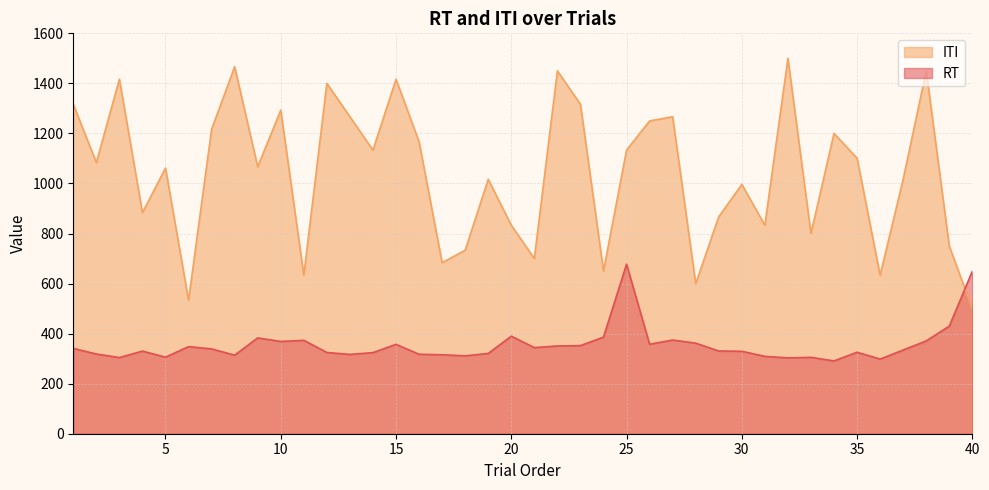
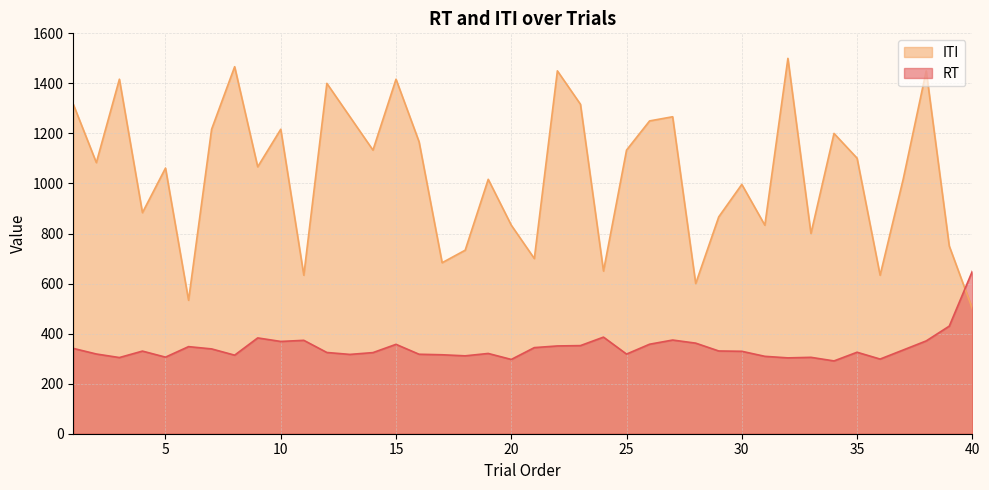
  {
    "ITI": {
      "5": 1060,
-     "10": 1290,
+     "10": 1220,
      "15": 1420,
      "20": 830,
      "25": 1130,
      "30": 1000,
      "35": 1100,
      "40": 500
    },
    "RT": {
      "5": 310,
      "10": 370,
      "15": 360,
-     "20": 390,
-     "25": 680,
+     "20": 300,
+     "25": 320,
      "30": 330,
      "35": 330,
      "40": 650
    }
  }
